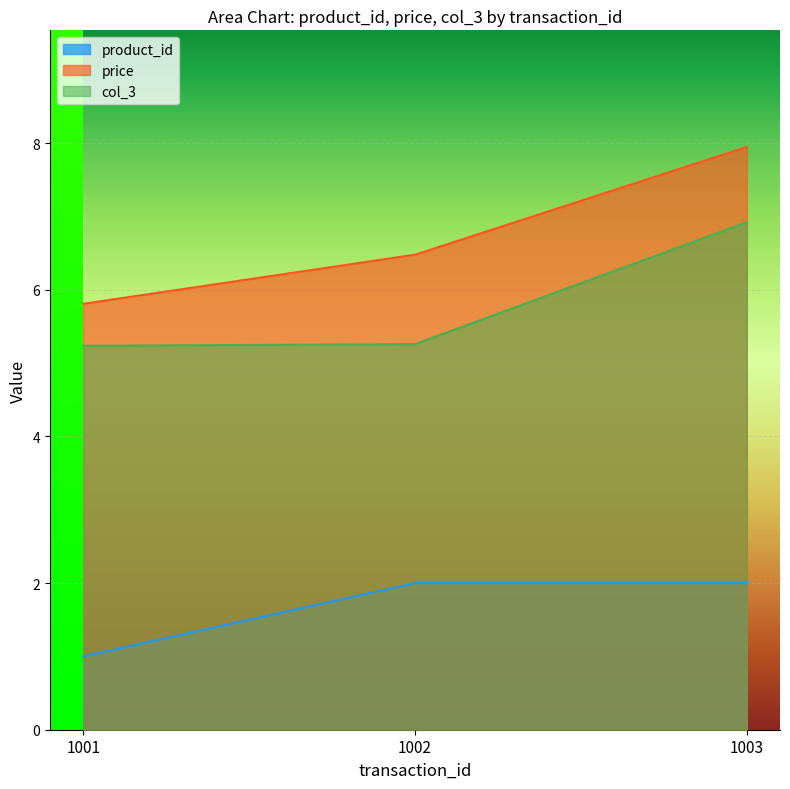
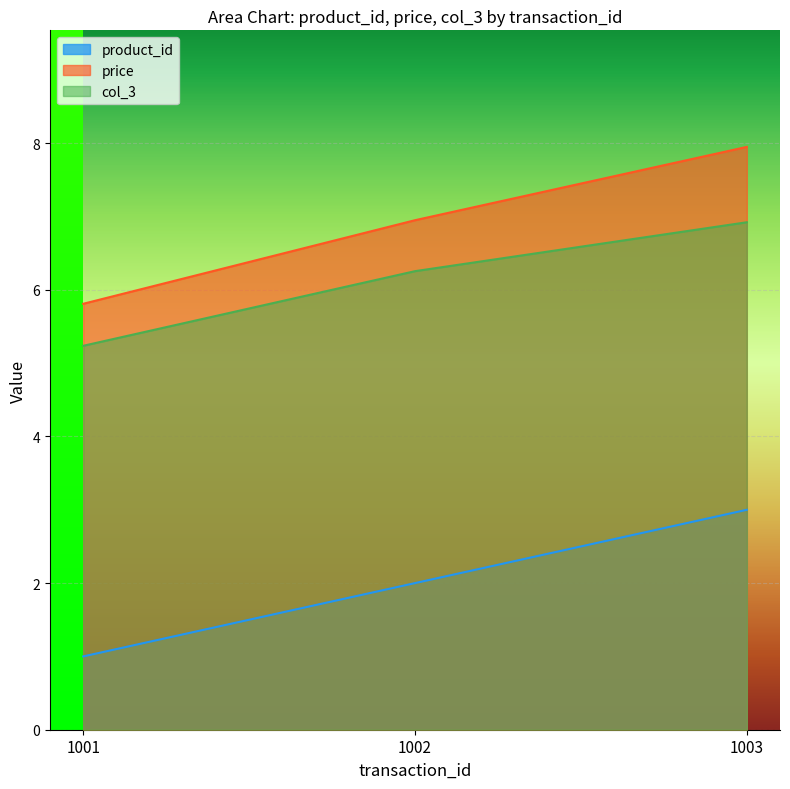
  {
    "product_id": {
      "1001": 1,
      "1002": 2,
-     "1003": 2
+     "1003": 3
    },
    "price": {
      "1001": 5.8,
-     "1002": 6.5,
+     "1002": 7.0,
      "1003": 8.0
    },
    "col_3": {
      "1001": 5.2,
-     "1002": 5.3,
+     "1002": 6.3,
      "1003": 6.9
    }
  }
